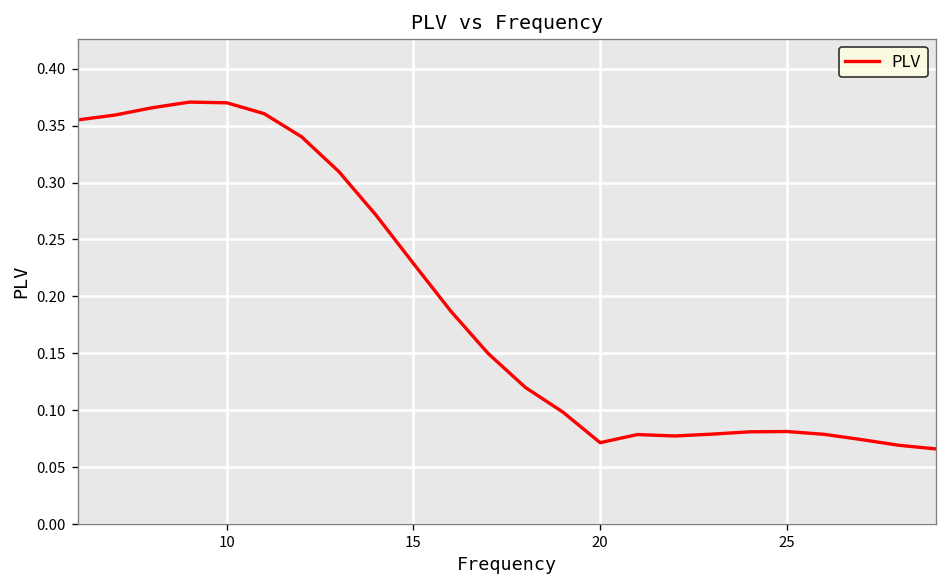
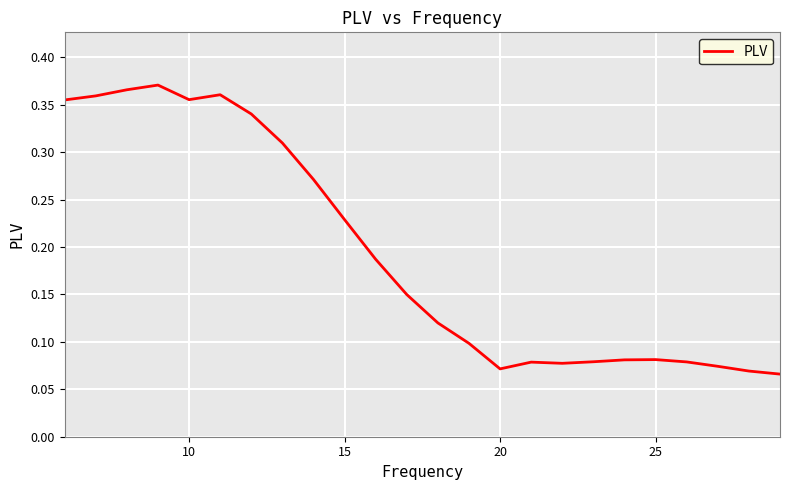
  {
-   "10": 0.37,
+   "10": 0.36,
    "15": 0.23,
    "20": 0.07,
    "25": 0.08
  }
